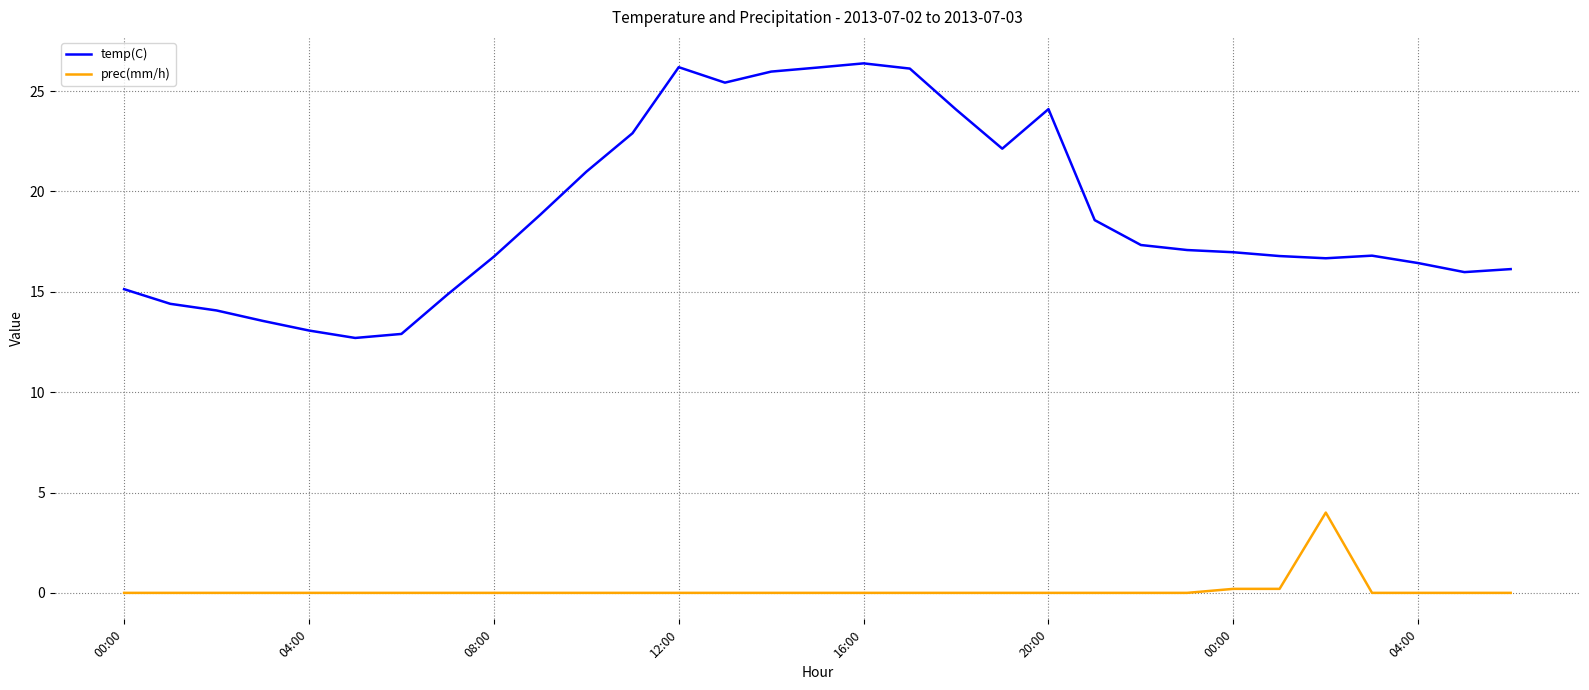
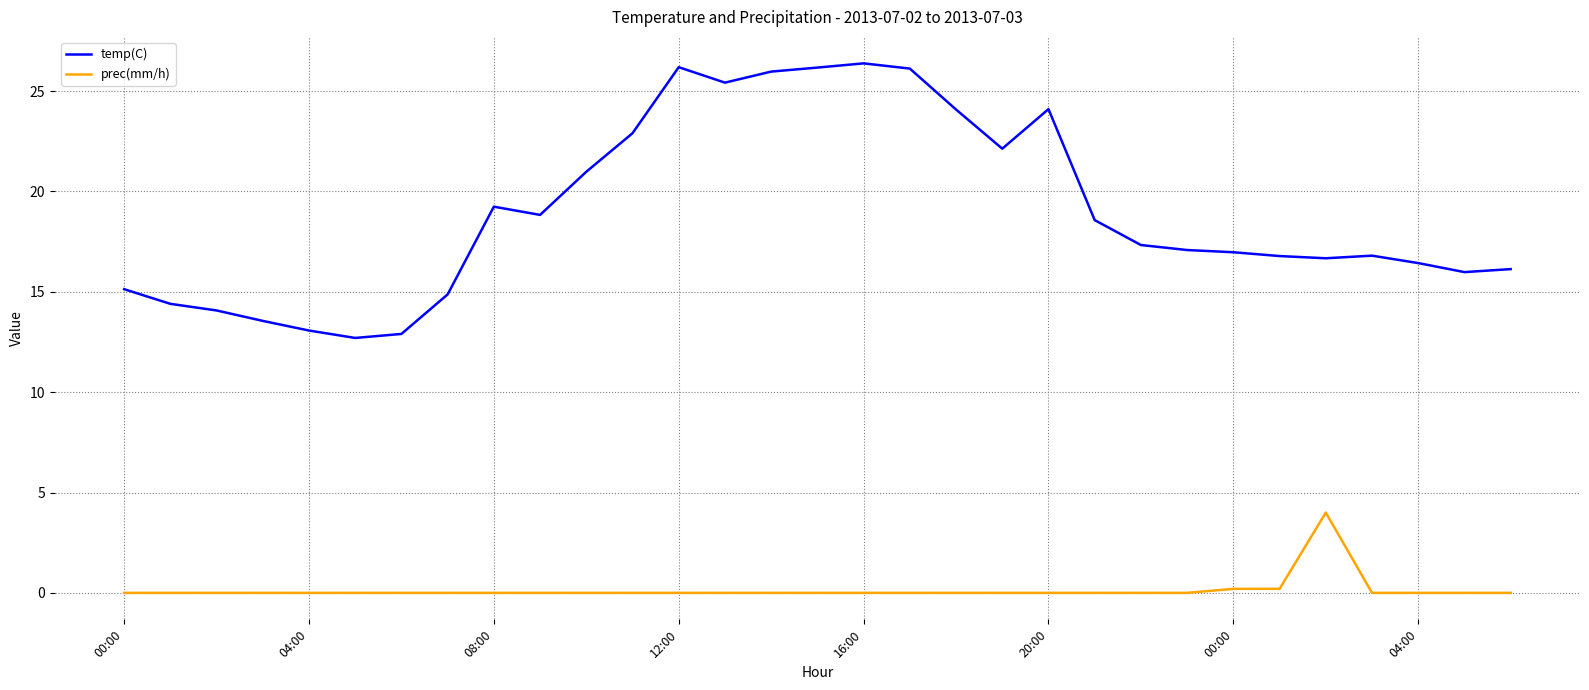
  {
    "temp(C)": {
-     "08:00": 16.8,
+     "08:00": 19.2,
      "12:00": 26.2,
      "16:00": 26.4,
      "20:00": 24.1
    },
    "prec(mm/h)": {
      "08:00": 0.0,
      "12:00": 0.0,
      "16:00": 0.0,
      "20:00": 0.0
    }
  }
